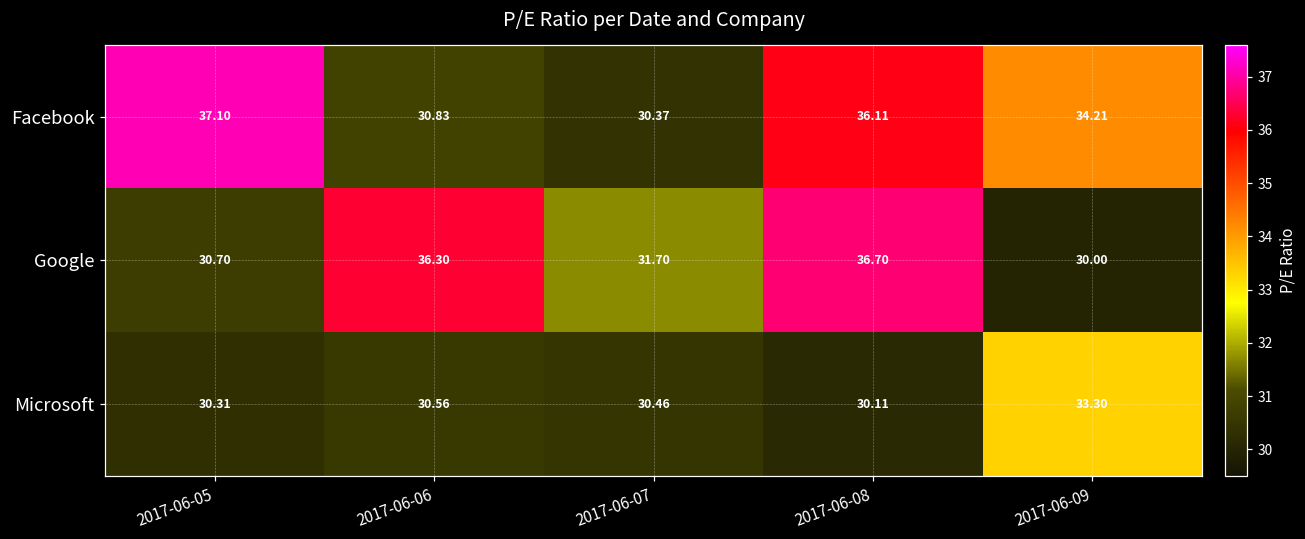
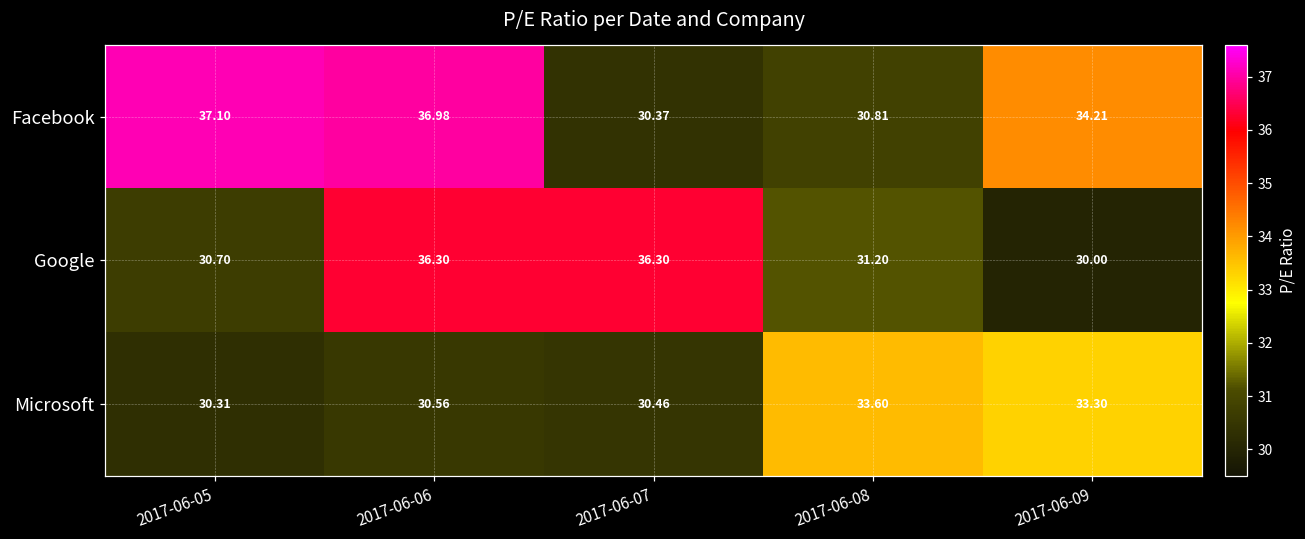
  {
    "Facebook": {
      "2017-06-05": 37.10,
-     "2017-06-06": 30.83,
+     "2017-06-06": 36.98,
      "2017-06-07": 30.37,
-     "2017-06-08": 36.11,
+     "2017-06-08": 30.81,
      "2017-06-09": 34.21
    },
    "Google": {
      "2017-06-05": 30.70,
      "2017-06-06": 36.30,
-     "2017-06-07": 31.70,
-     "2017-06-08": 36.70,
+     "2017-06-07": 36.30,
+     "2017-06-08": 31.20,
      "2017-06-09": 30.00
    },
    "Microsoft": {
      "2017-06-05": 30.31,
      "2017-06-06": 30.56,
      "2017-06-07": 30.46,
-     "2017-06-08": 30.11,
+     "2017-06-08": 33.60,
      "2017-06-09": 33.30
    }
  }
